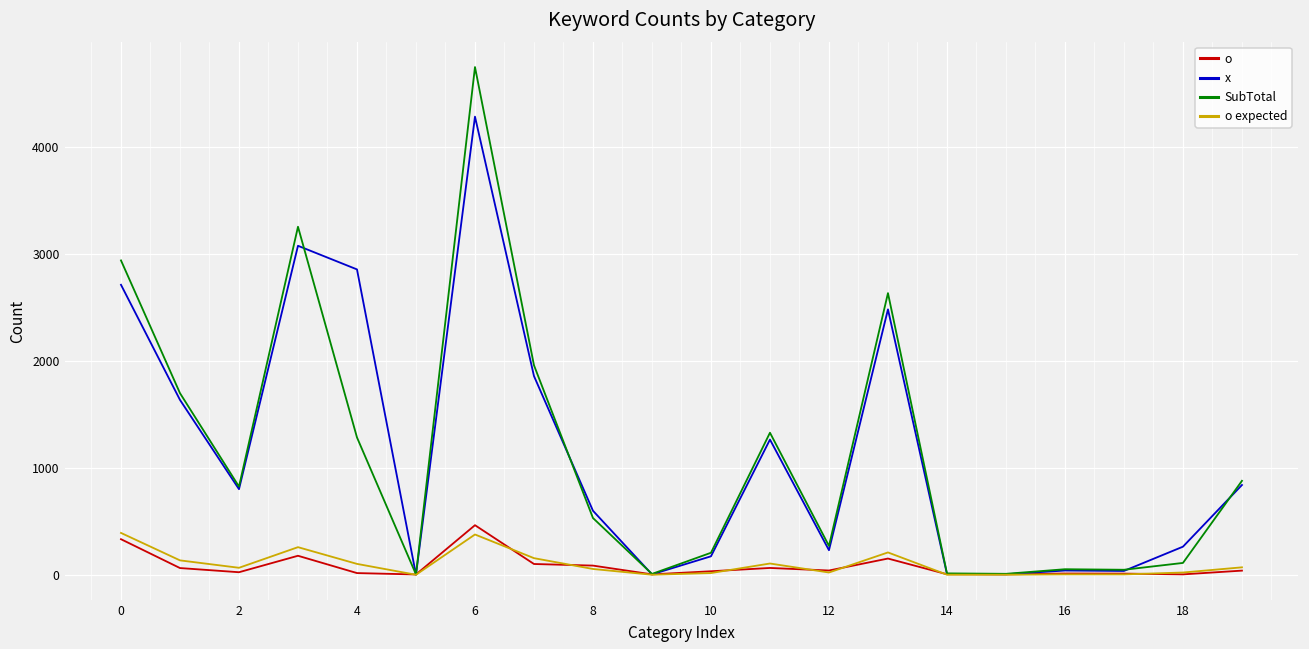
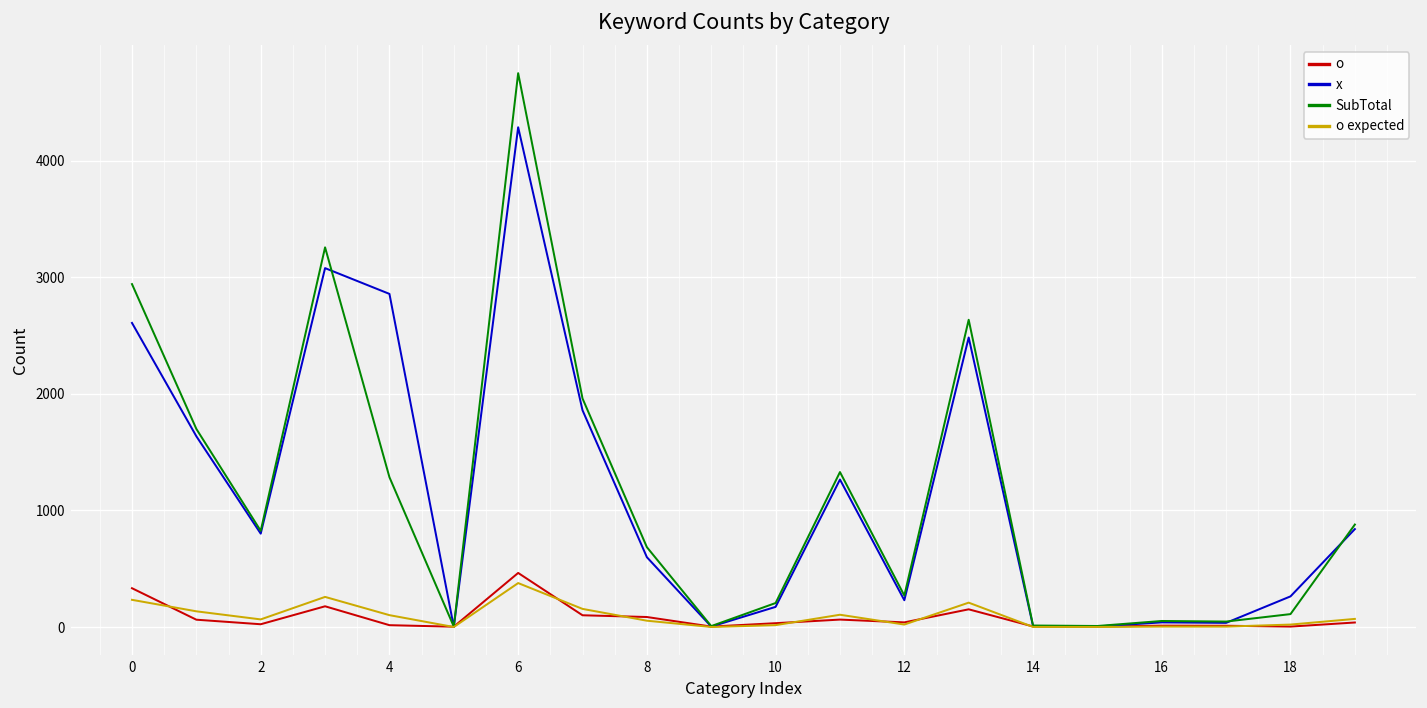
  {
    "o": {
      "0": 300,
      "2": 0,
      "4": 0,
      "6": 500,
      "8": 100
    },
    "x": {
-     "0": 2700,
+     "0": 2600,
      "4": 2900,
      "6": 4300,
      "8": 600,
      "10": 200,
      "12": 200,
      "18": 300
    },
    "SubTotal": {
      "0": 2900,
      "4": 1300,
      "6": 4800,
-     "8": 500,
+     "8": 700,
      "10": 200,
      "12": 300,
      "18": 100
    },
    "o expected": {
-     "0": 400,
+     "0": 200,
      "2": 100,
      "4": 100,
      "6": 400,
      "8": 100
    }
  }
